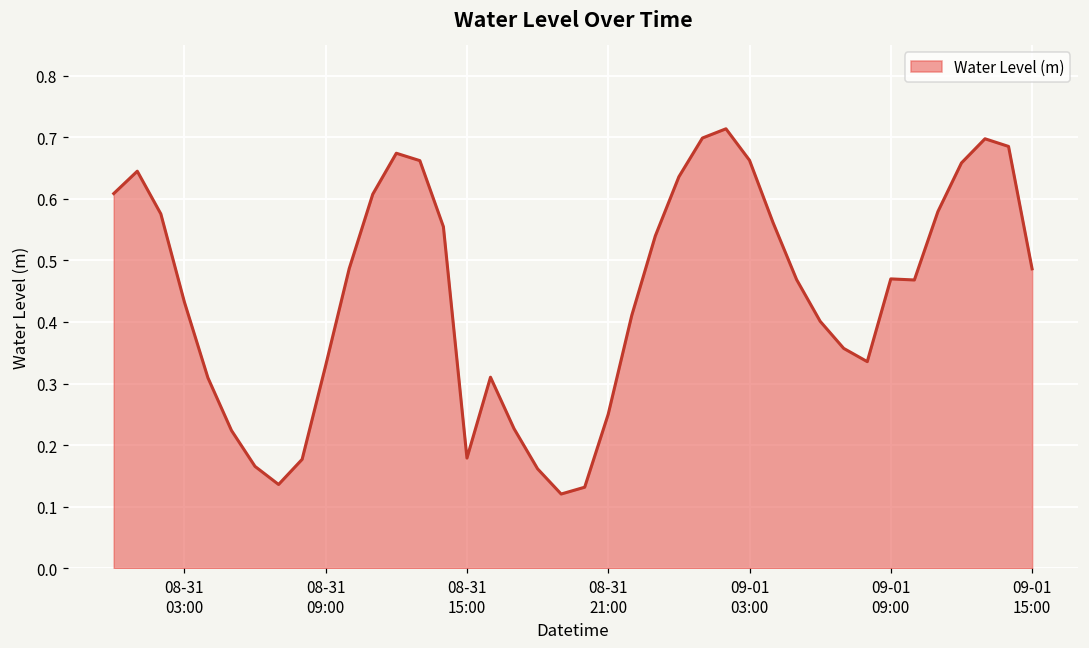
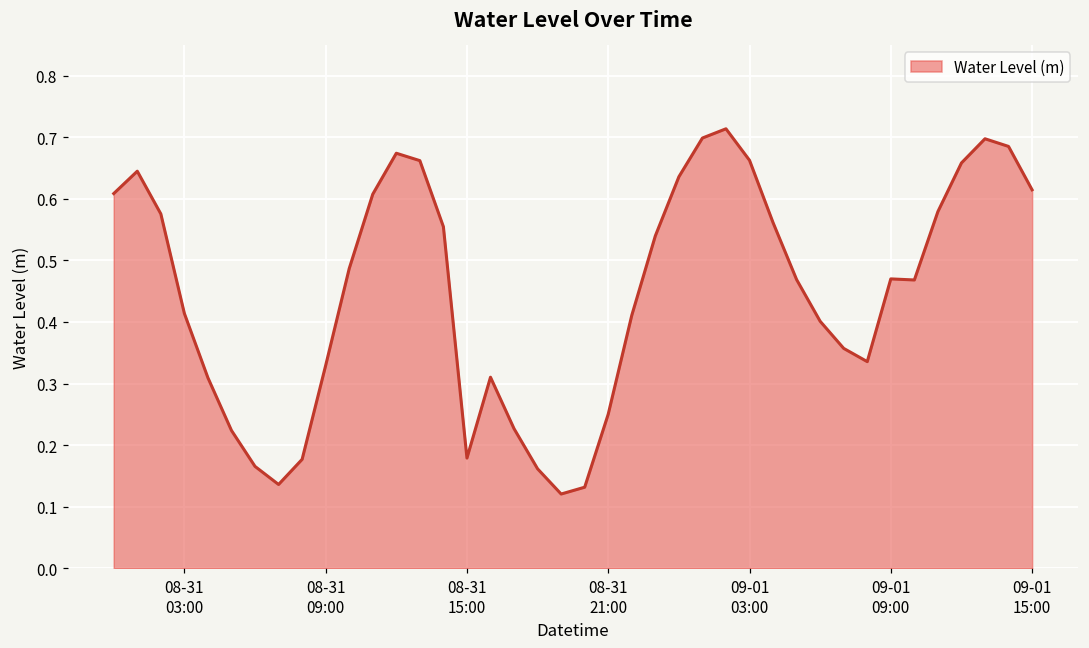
  {
-   "08-31 03:00": 0.43,
+   "08-31 03:00": 0.41,
    "08-31 09:00": 0.33,
    "08-31 15:00": 0.18,
    "08-31 21:00": 0.25,
    "09-01 03:00": 0.66,
    "09-01 09:00": 0.47,
-   "09-01 15:00": 0.49
+   "09-01 15:00": 0.61
  }
